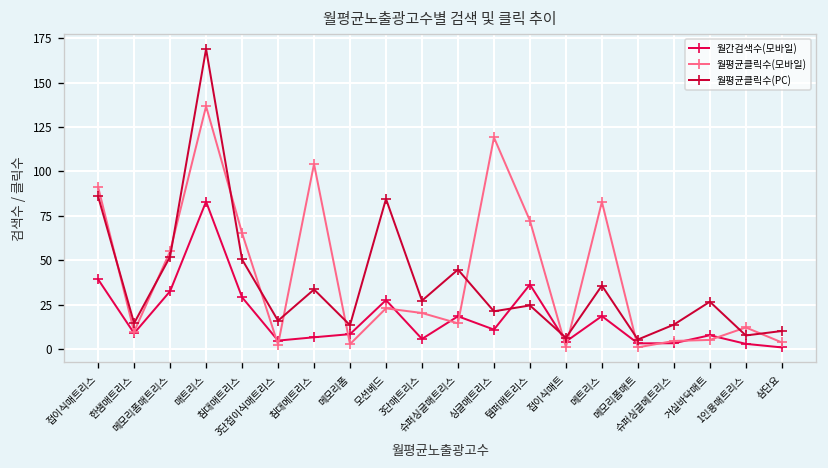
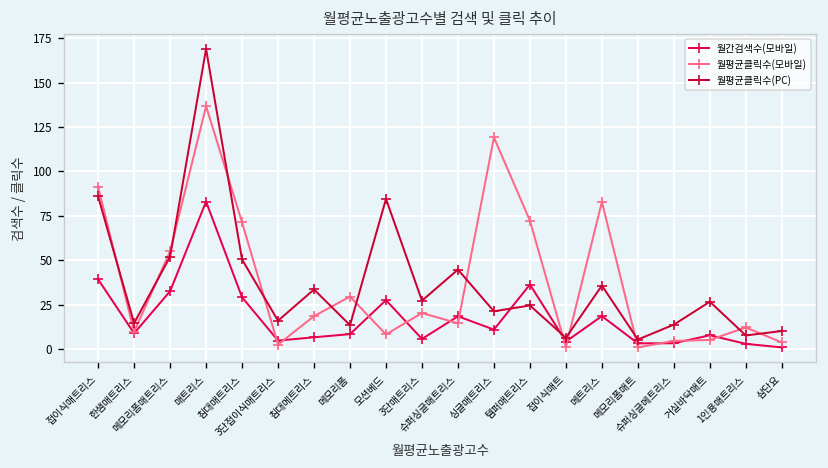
  {
    "월평균클릭수(모바일)": {
      "접이식매트리스": 91,
      "메모리폼매트리스": 55,
      "매트리스": 137,
-     "침대매트리스": 65,
+     "침대매트리스": 71,
      "3단접이식매트리스": 2,
-     "침대메트리스": 104,
-     "메모리폼": 3,
-     "모션베드": 23,
+     "침대메트리스": 18,
+     "메모리폼": 29,
+     "모션베드": 8,
      "3단매트리스": 20,
      "슈퍼싱글매트리스": 14,
      "싱글매트리스": 119,
      "템퍼매트리스": 72,
      "접이식매트": 1,
      "메트리스": 83,
      "메모리폼매트": 1,
      "거실바닥매트": 5,
      "1인용매트리스": 12,
      "삼단요": 4
    }
  }
